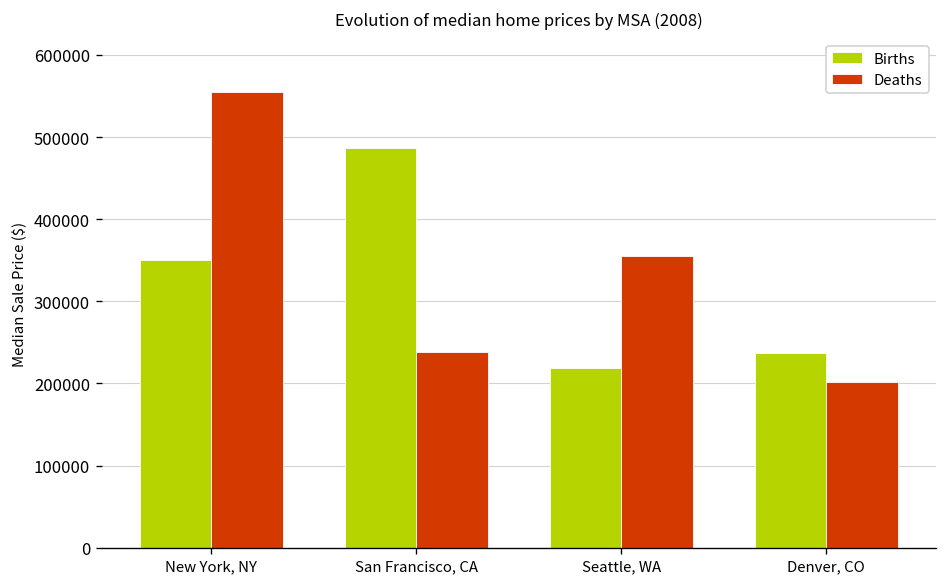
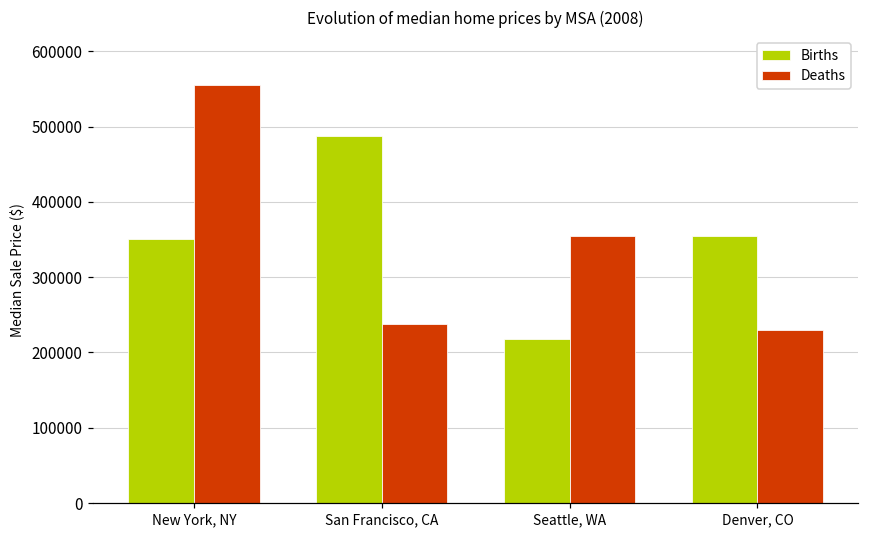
  {
    "Births": {
      "New York, NY": 350000,
      "San Francisco, CA": 490000,
      "Seattle, WA": 220000,
-     "Denver, CO": 240000
+     "Denver, CO": 350000
    },
    "Deaths": {
      "New York, NY": 560000,
      "San Francisco, CA": 240000,
      "Seattle, WA": 350000,
-     "Denver, CO": 200000
+     "Denver, CO": 230000
    }
  }
